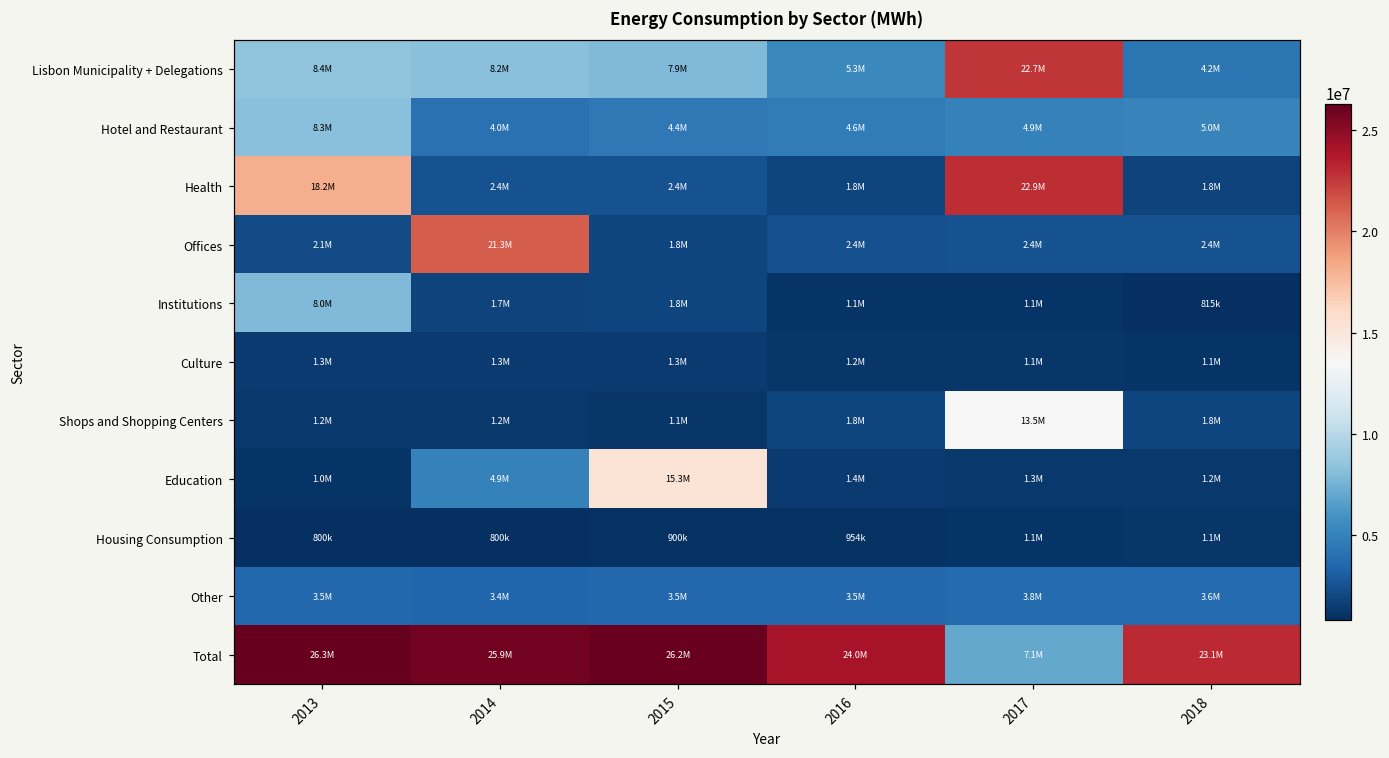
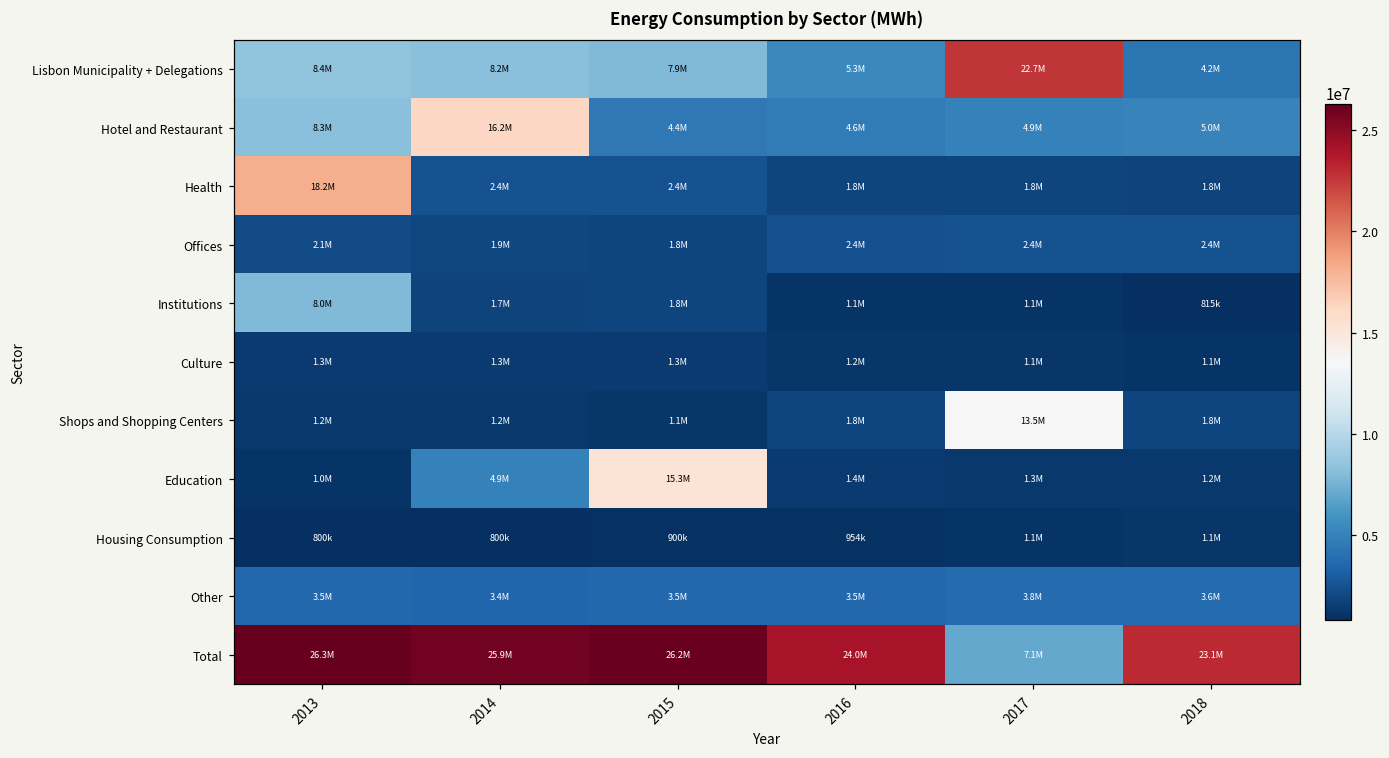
  {
    "Lisbon Municipality + Delegations": {
      "2013": "8.4M",
      "2014": "8.2M",
      "2015": "7.9M",
      "2016": "5.3M",
      "2017": "22.7M",
      "2018": "4.2M"
    },
    "Hotel and Restaurant": {
      "2013": "8.3M",
-     "2014": "4.0M",
+     "2014": "16.2M",
      "2015": "4.4M",
      "2016": "4.6M",
      "2017": "4.9M",
      "2018": "5.0M"
    },
    "Health": {
      "2013": "18.2M",
      "2014": "2.4M",
      "2015": "2.4M",
      "2016": "1.8M",
-     "2017": "22.9M",
+     "2017": "1.8M",
      "2018": "1.8M"
    },
    "Offices": {
      "2013": "2.1M",
-     "2014": "21.3M",
+     "2014": "1.9M",
      "2015": "1.8M",
      "2016": "2.4M",
      "2017": "2.4M",
      "2018": "2.4M"
    },
    "Institutions": {
      "2013": "8.0M",
      "2014": "1.7M",
      "2015": "1.8M",
      "2016": "1.1M",
      "2017": "1.1M",
      "2018": "815k"
    },
    "Culture": {
      "2013": "1.3M",
      "2014": "1.3M",
      "2015": "1.3M",
      "2016": "1.2M",
      "2017": "1.1M",
      "2018": "1.1M"
    },
    "Shops and Shopping Centers": {
      "2013": "1.2M",
      "2014": "1.2M",
      "2015": "1.1M",
      "2016": "1.8M",
      "2017": "13.5M",
      "2018": "1.8M"
    },
    "Education": {
      "2013": "1.0M",
      "2014": "4.9M",
      "2015": "15.3M",
      "2016": "1.4M",
      "2017": "1.3M",
      "2018": "1.2M"
    },
    "Housing Consumption": {
      "2013": "800k",
      "2014": "800k",
      "2015": "900k",
      "2016": "954k",
      "2017": "1.1M",
      "2018": "1.1M"
    },
    "Other": {
      "2013": "3.5M",
      "2014": "3.4M",
      "2015": "3.5M",
      "2016": "3.5M",
      "2017": "3.8M",
      "2018": "3.6M"
    },
    "Total": {
      "2013": "26.3M",
      "2014": "25.9M",
      "2015": "26.2M",
      "2016": "24.0M",
      "2017": "7.1M",
      "2018": "23.1M"
    }
  }
